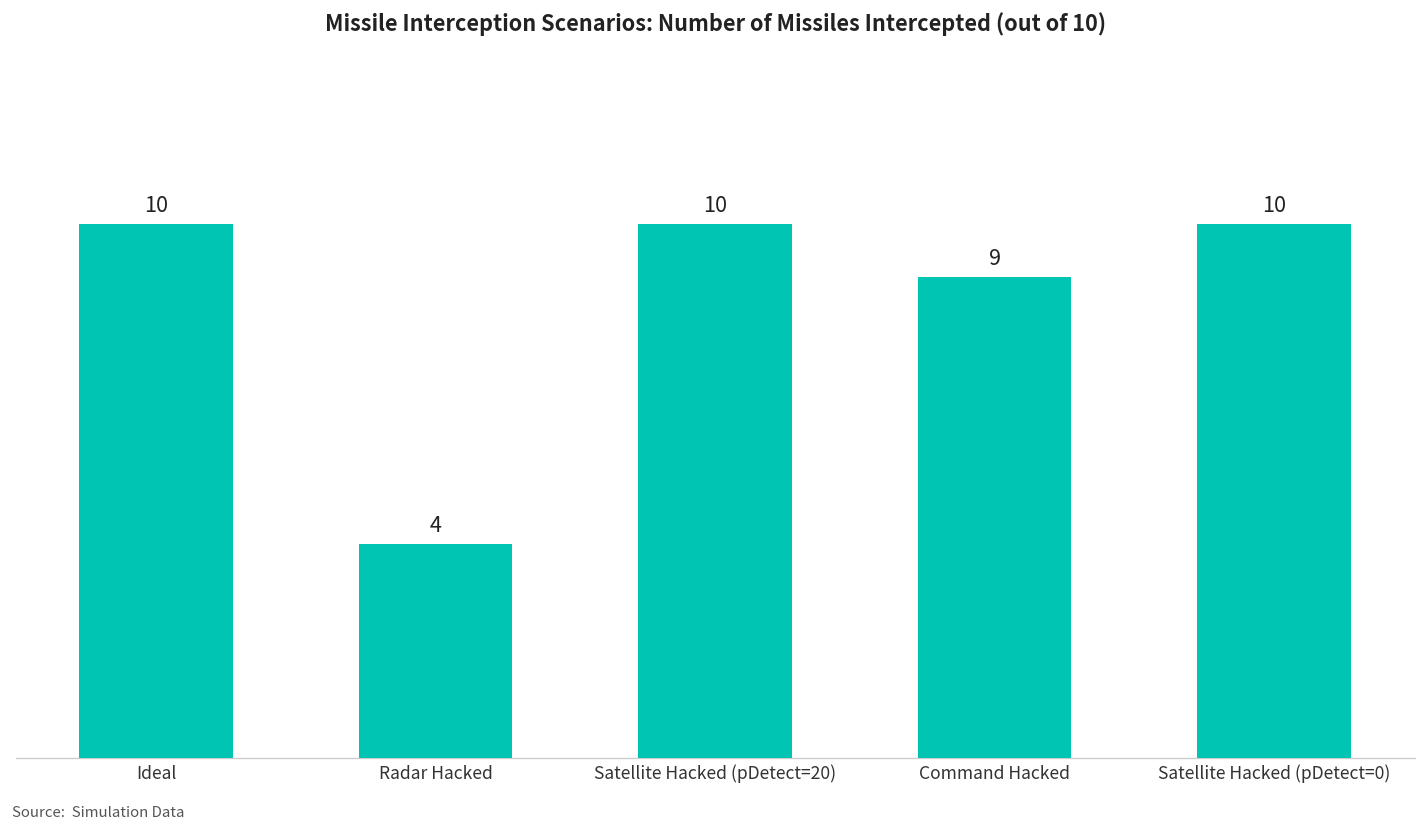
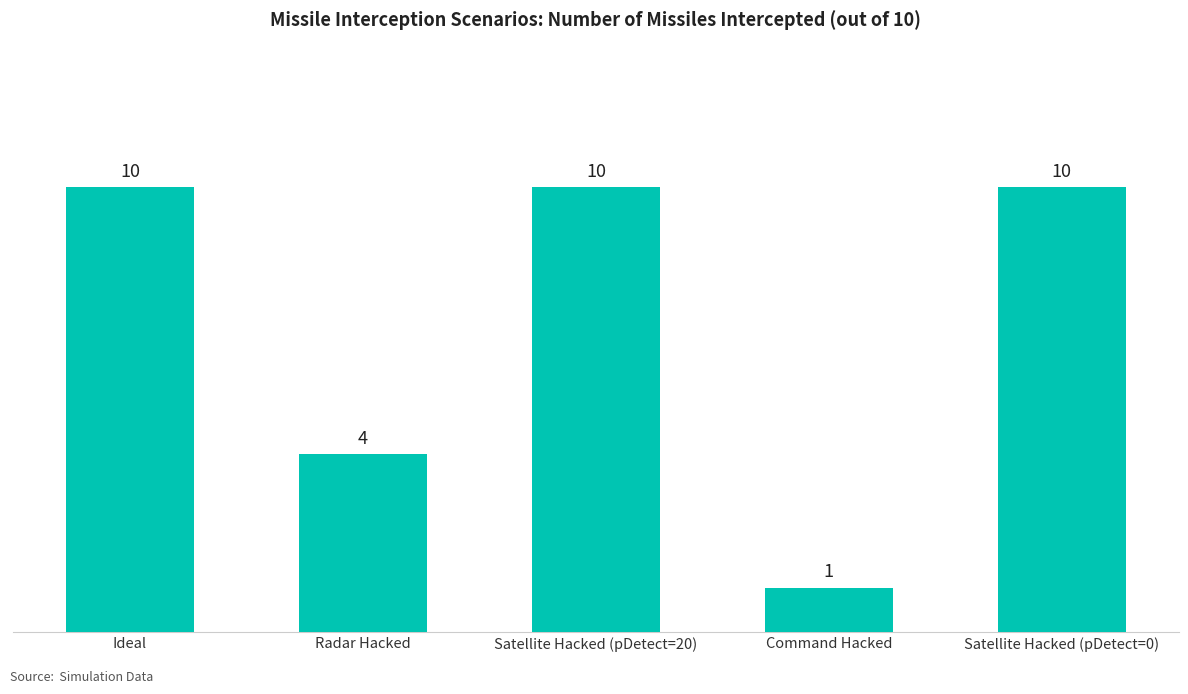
  {
    "Ideal": 10,
    "Radar Hacked": 4,
    "Satellite Hacked (pDetect=20)": 10,
-   "Command Hacked": 9,
+   "Command Hacked": 1,
    "Satellite Hacked (pDetect=0)": 10
  }
